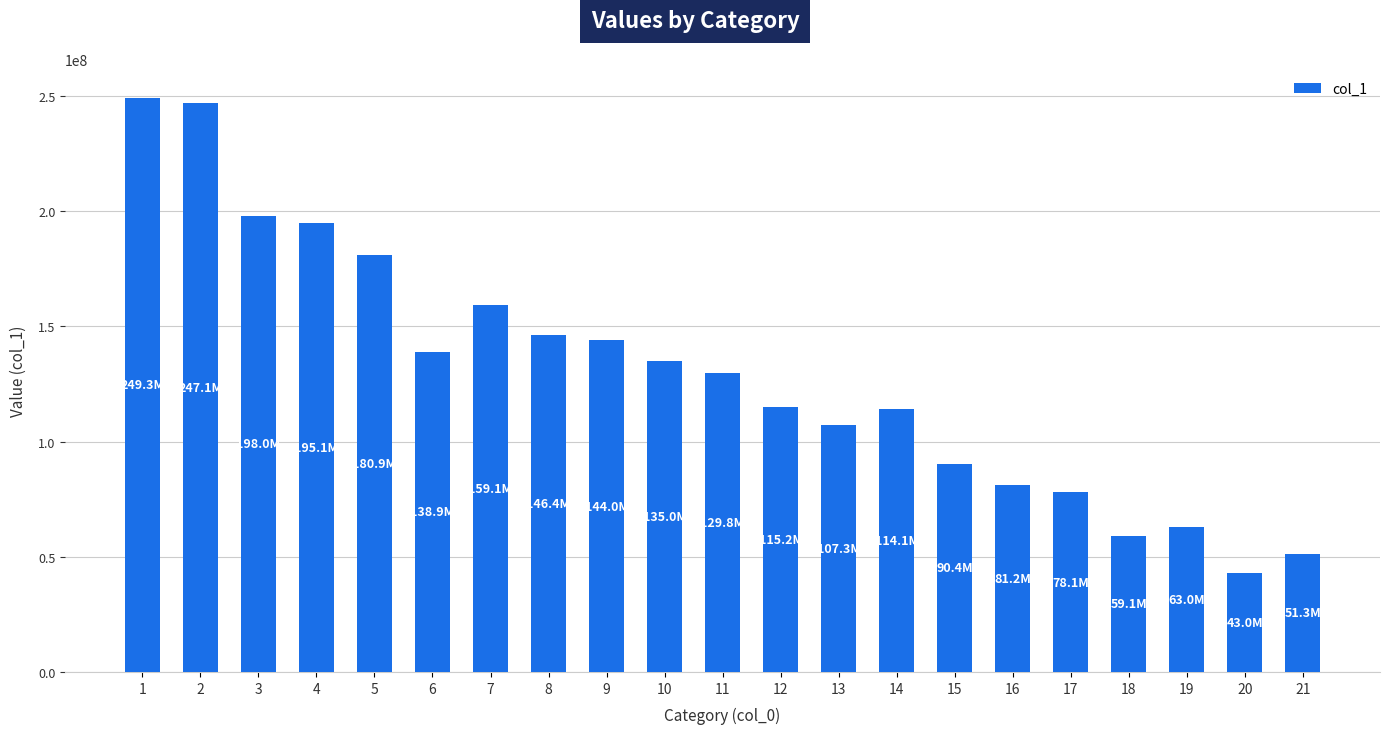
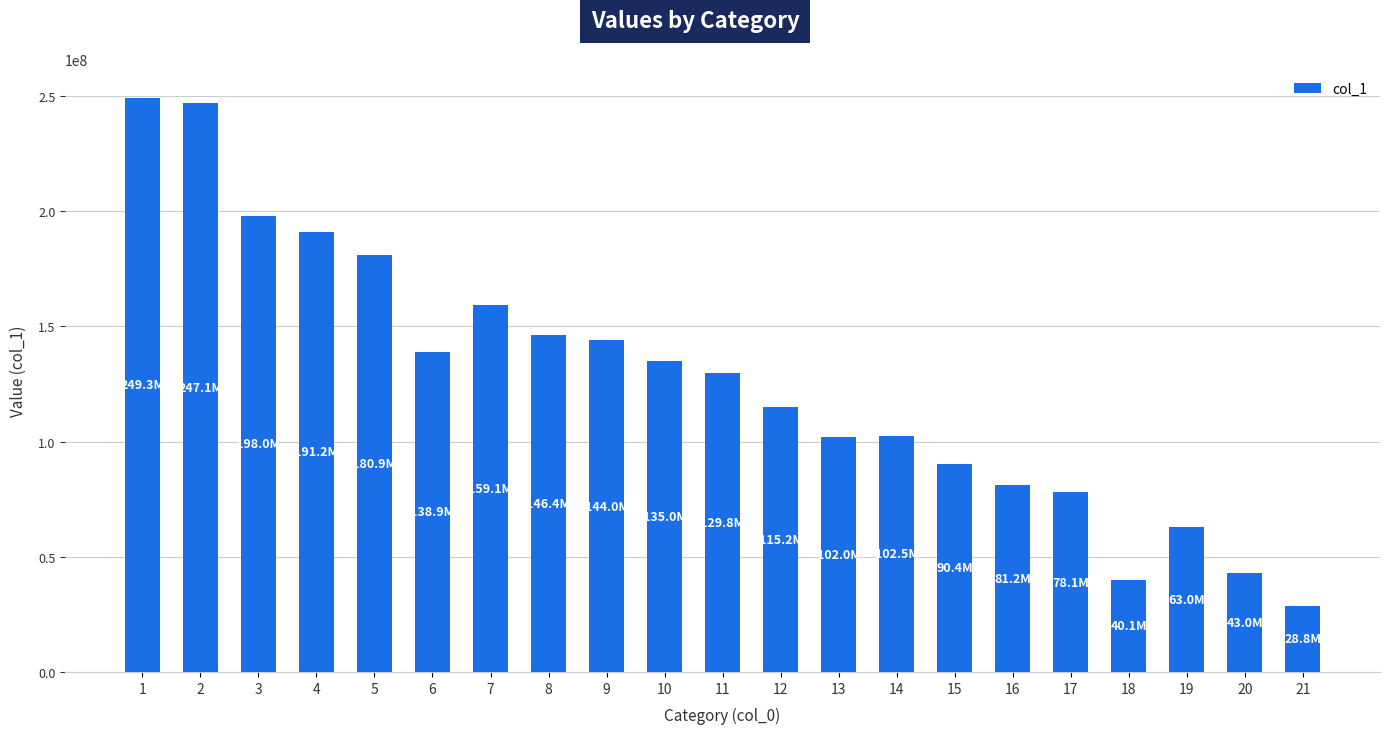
  {
    "1": "249.3M",
    "2": "247.1M",
    "3": "198.0M",
-   "4": "195.1M",
+   "4": "191.2M",
    "5": "180.9M",
    "6": "138.9M",
    "7": "159.1M",
    "8": "146.4M",
    "9": "144.0M",
    "10": "135.0M",
    "11": "129.8M",
    "12": "115.2M",
-   "13": "107.3M",
-   "14": "114.1M",
+   "13": "102.0M",
+   "14": "102.5M",
    "15": "90.4M",
    "16": "81.2M",
    "17": "78.1M",
-   "18": "59.1M",
+   "18": "40.1M",
    "19": "63.0M",
    "20": "43.0M",
-   "21": "51.3M"
+   "21": "28.8M"
  }
